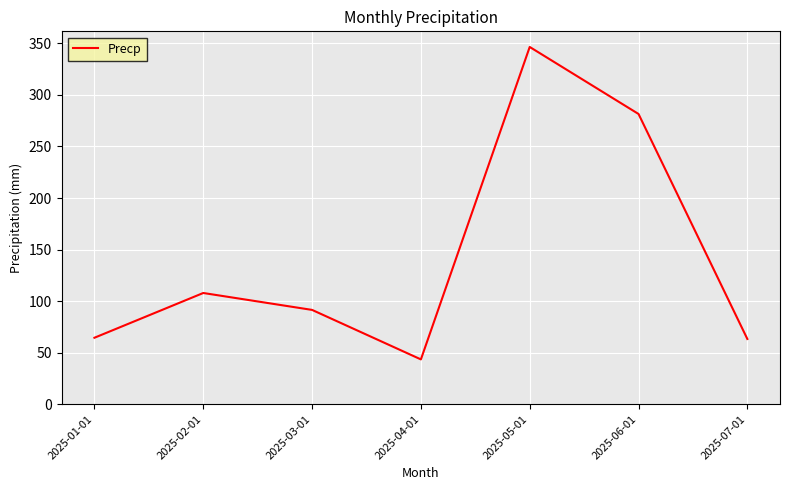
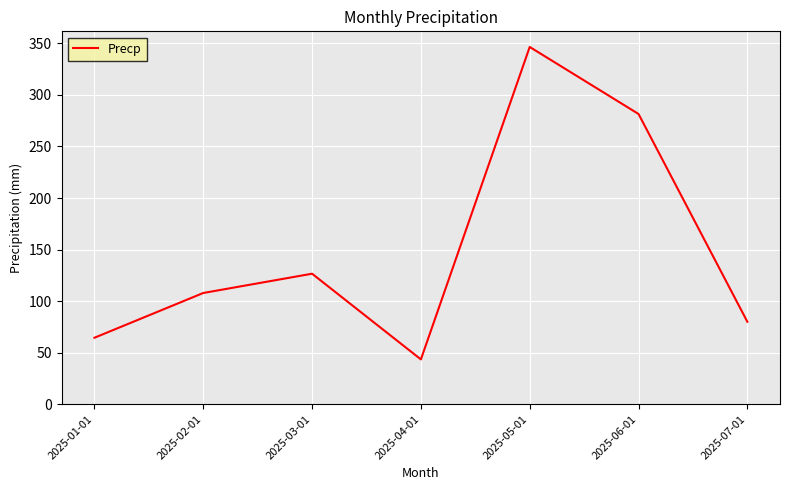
  {
    "2025-01-01": 65,
    "2025-02-01": 108,
-   "2025-03-01": 92,
+   "2025-03-01": 127,
    "2025-04-01": 44,
    "2025-05-01": 347,
    "2025-06-01": 282,
-   "2025-07-01": 63
+   "2025-07-01": 80
  }
